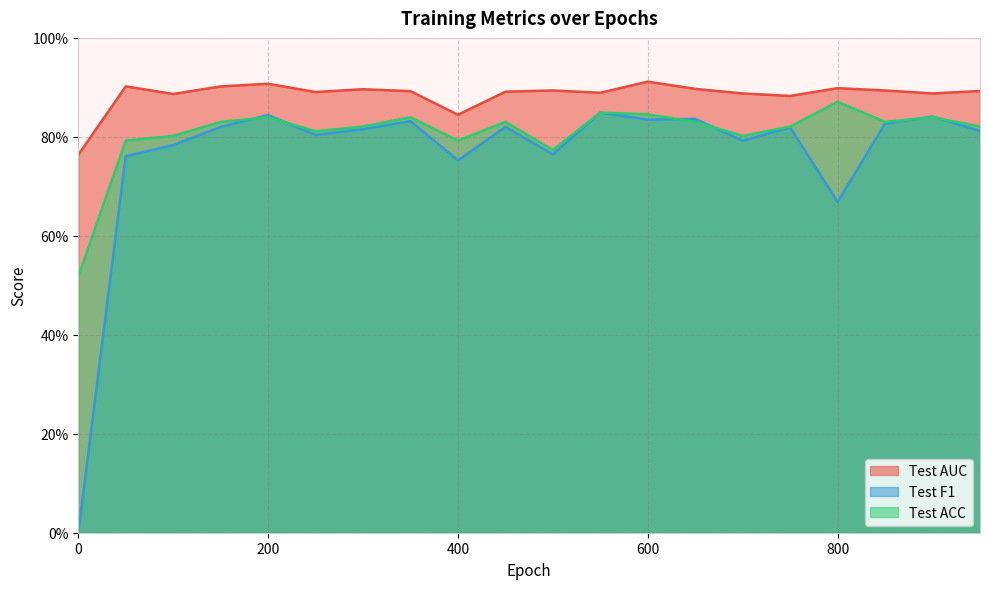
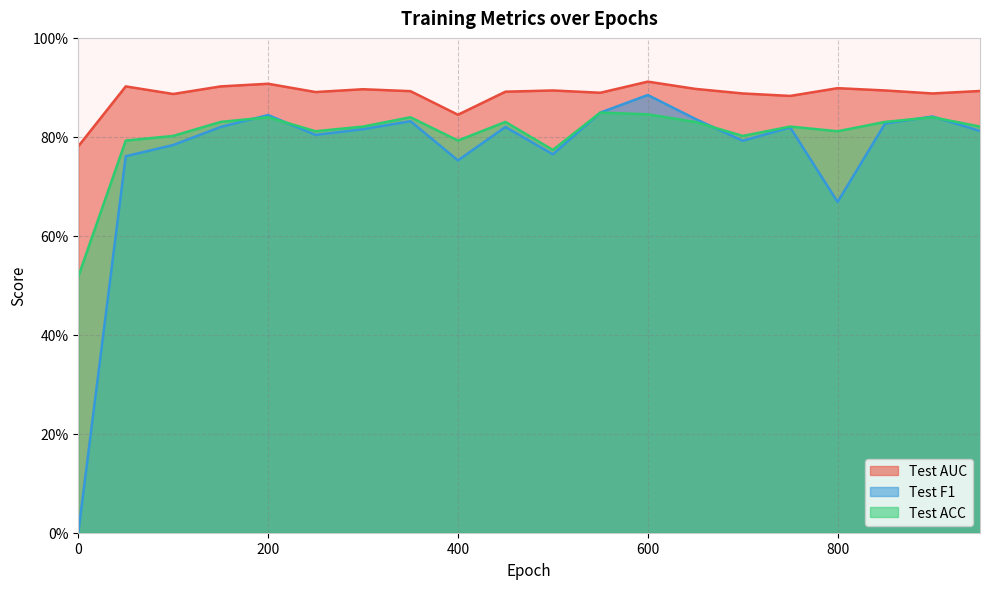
  {
    "Test AUC": {
-     "0": "76%",
+     "0": "78%",
      "200": "91%",
      "400": "84%",
      "600": "91%",
      "800": "90%"
    },
    "Test F1": {
      "0": "0%",
      "400": "75%",
-     "600": "83%",
+     "600": "88%",
      "800": "67%"
    },
    "Test ACC": {
      "0": "52%",
      "400": "79%",
      "600": "85%",
-     "800": "87%"
+     "800": "81%"
    }
  }
